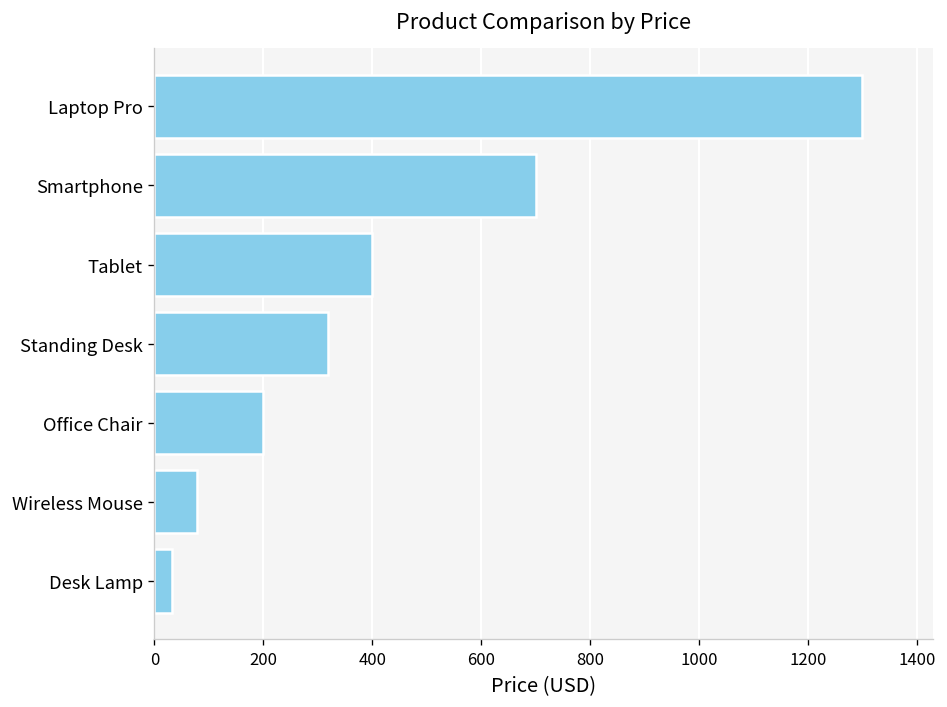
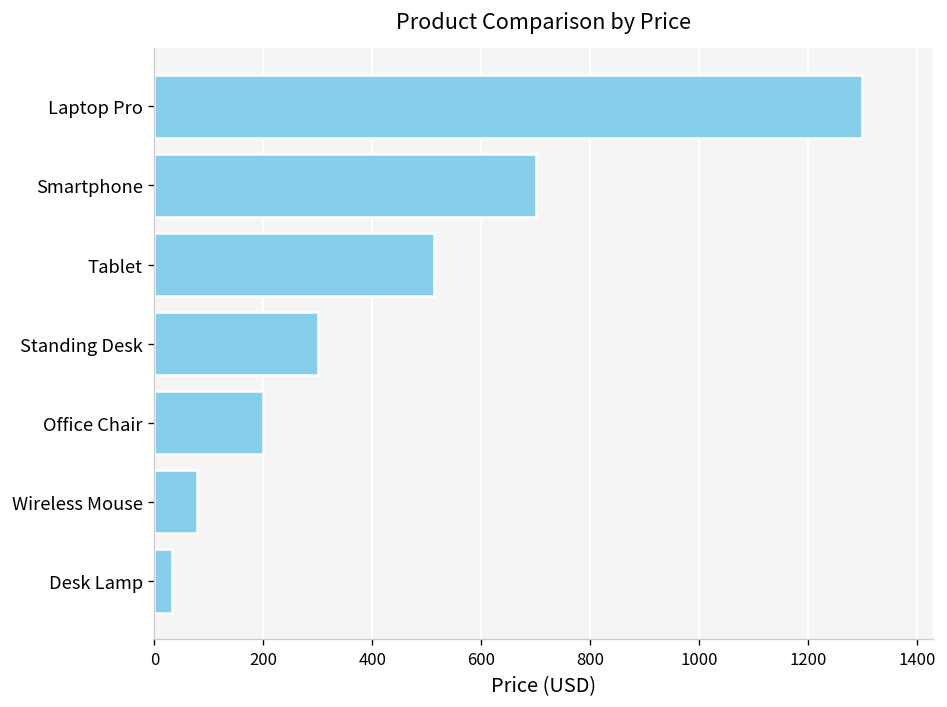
  {
    "Laptop Pro": 1300,
    "Smartphone": 700,
-   "Tablet": 400,
-   "Standing Desk": 320,
+   "Tablet": 510,
+   "Standing Desk": 300,
    "Office Chair": 200,
    "Wireless Mouse": 80,
    "Desk Lamp": 30
  }
